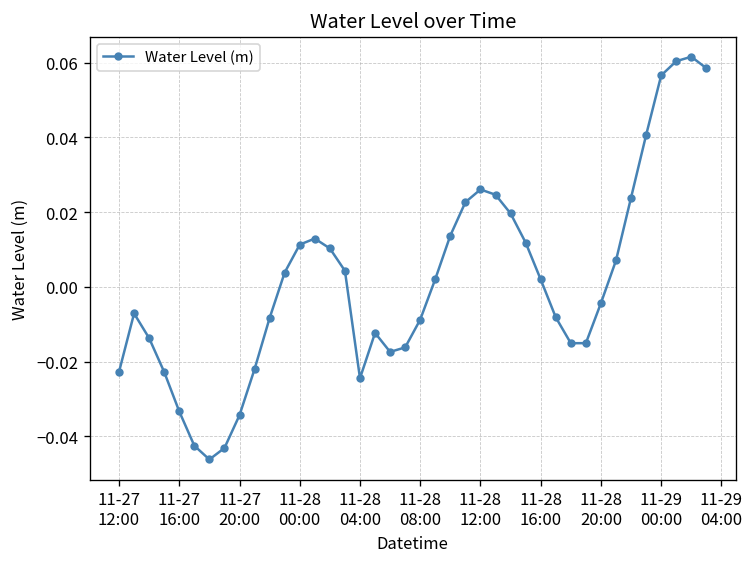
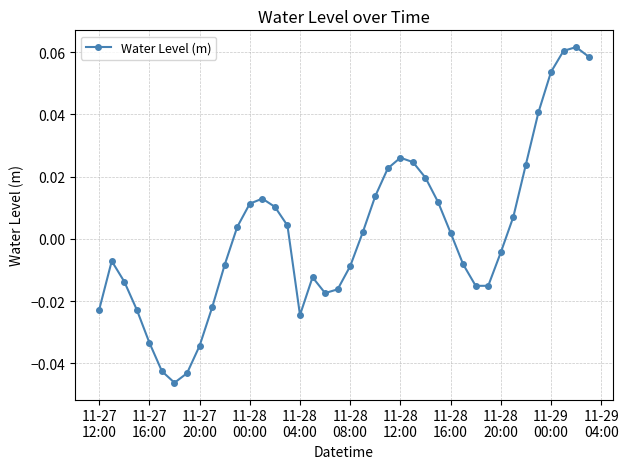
  {
    "11-27 12:00": -0.023,
    "11-27 16:00": -0.033,
    "11-27 20:00": -0.034,
    "11-28 00:00": 0.011,
    "11-28 04:00": -0.024,
    "11-28 08:00": -0.009,
    "11-28 12:00": 0.026,
    "11-28 16:00": 0.002,
    "11-28 20:00": -0.004,
-   "11-29 00:00": 0.057
+   "11-29 00:00": 0.054
  }
